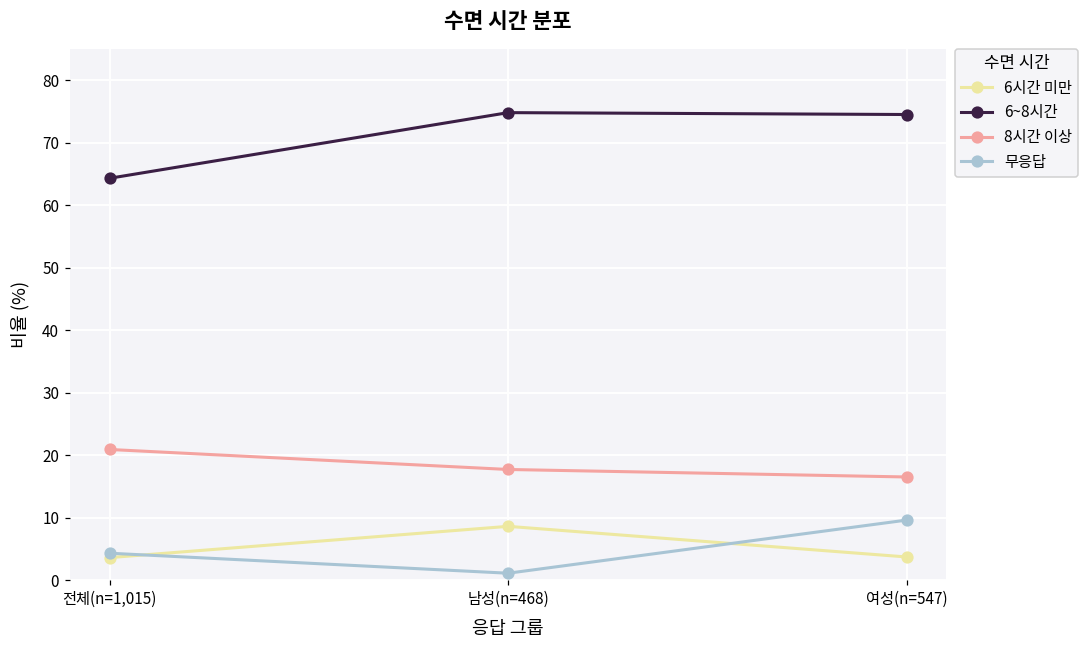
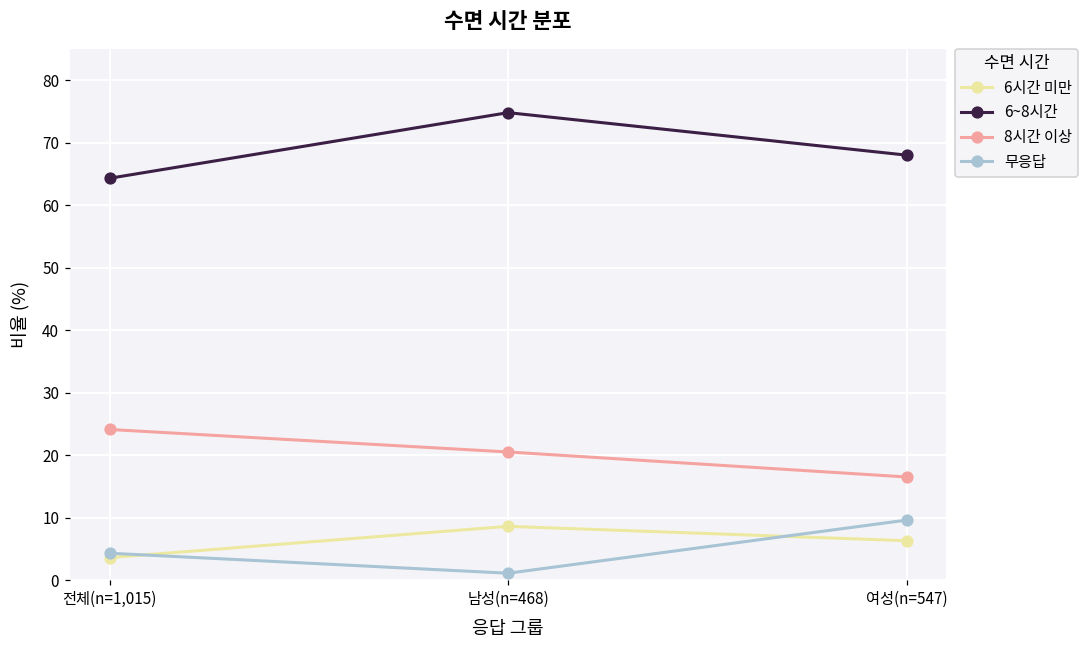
  {
    "6시간 미만": {
      "전체(n=1,015)": 4,
      "남성(n=468)": 9,
-     "여성(n=547)": 4
+     "여성(n=547)": 6
    },
    "6~8시간": {
      "전체(n=1,015)": 64,
      "남성(n=468)": 75,
-     "여성(n=547)": 75
+     "여성(n=547)": 68
    },
    "8시간 이상": {
-     "전체(n=1,015)": 21,
-     "남성(n=468)": 18,
+     "전체(n=1,015)": 24,
+     "남성(n=468)": 21,
      "여성(n=547)": 17
    },
    "무응답": {
      "전체(n=1,015)": 4,
      "남성(n=468)": 1,
      "여성(n=547)": 10
    }
  }
